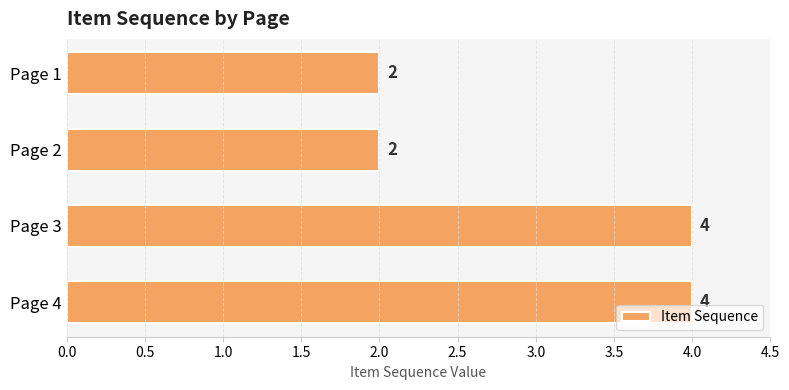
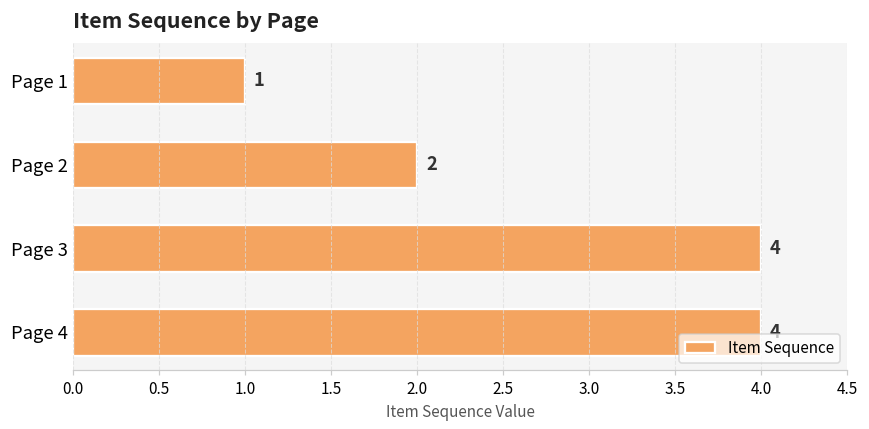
  {
-   "Page 1": 2,
+   "Page 1": 1,
    "Page 2": 2,
    "Page 3": 4
  }
